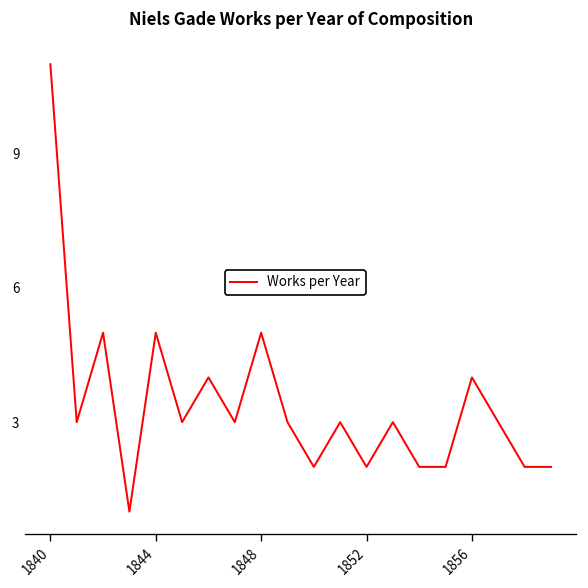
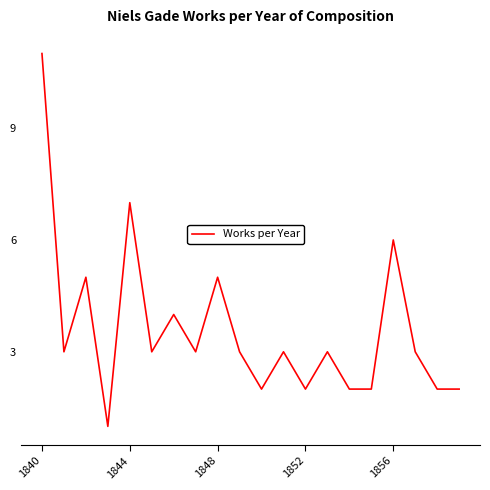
  {
    "1840": 11,
-   "1844": 5,
+   "1844": 7,
    "1848": 5,
    "1852": 2,
-   "1856": 4
+   "1856": 6
  }
